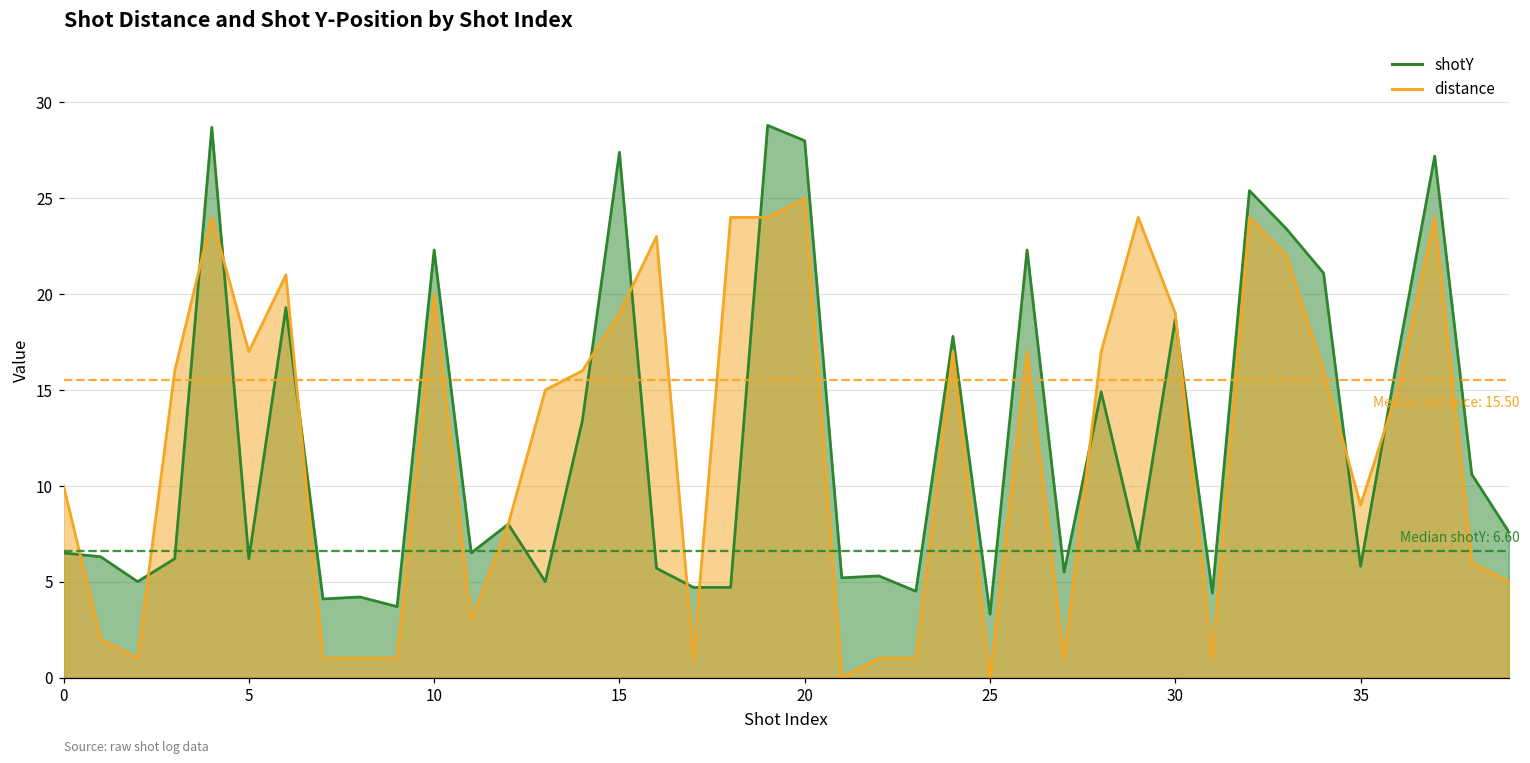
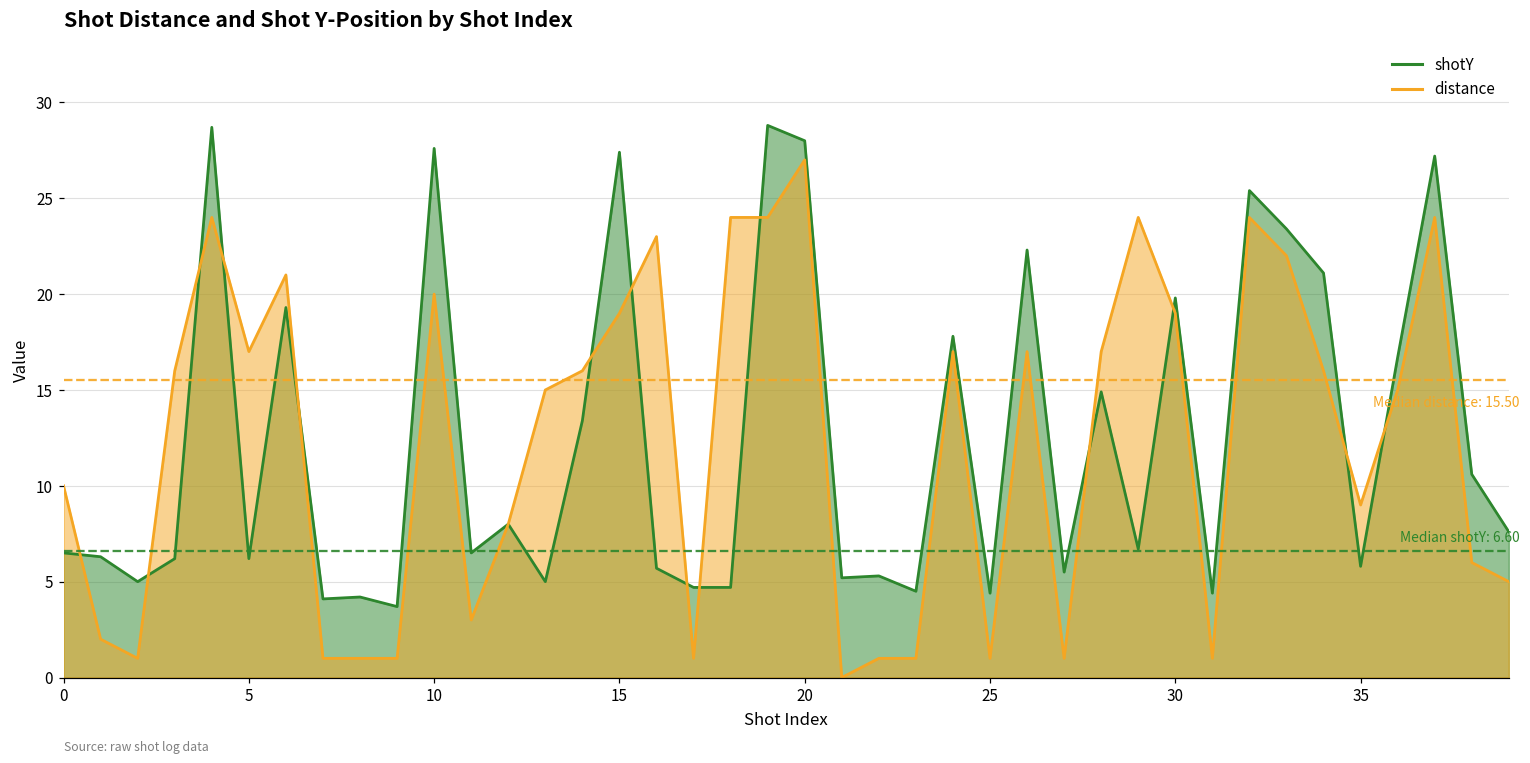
  {
    "shotY": {
      "0": 6.5,
      "5": 6.2,
-     "10": 22.3,
+     "10": 27.6,
      "15": 27.4,
      "20": 28.0,
-     "25": 3.3,
-     "30": 18.7,
+     "25": 4.4,
+     "30": 19.8,
      "35": 5.8
    },
    "distance": {
      "0": 10,
      "5": 17,
      "10": 20,
      "15": 19,
-     "20": 25,
-     "25": 0,
+     "20": 27,
+     "25": 1,
      "30": 19,
      "35": 9
    }
  }
